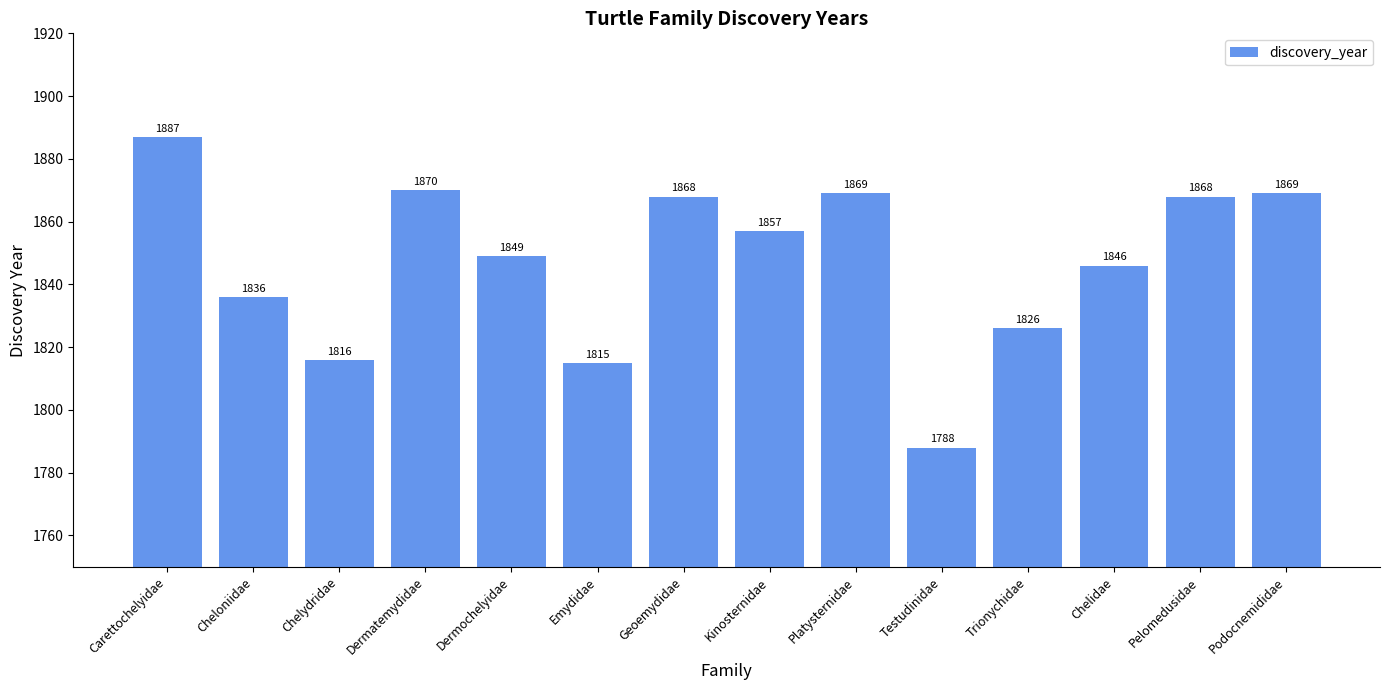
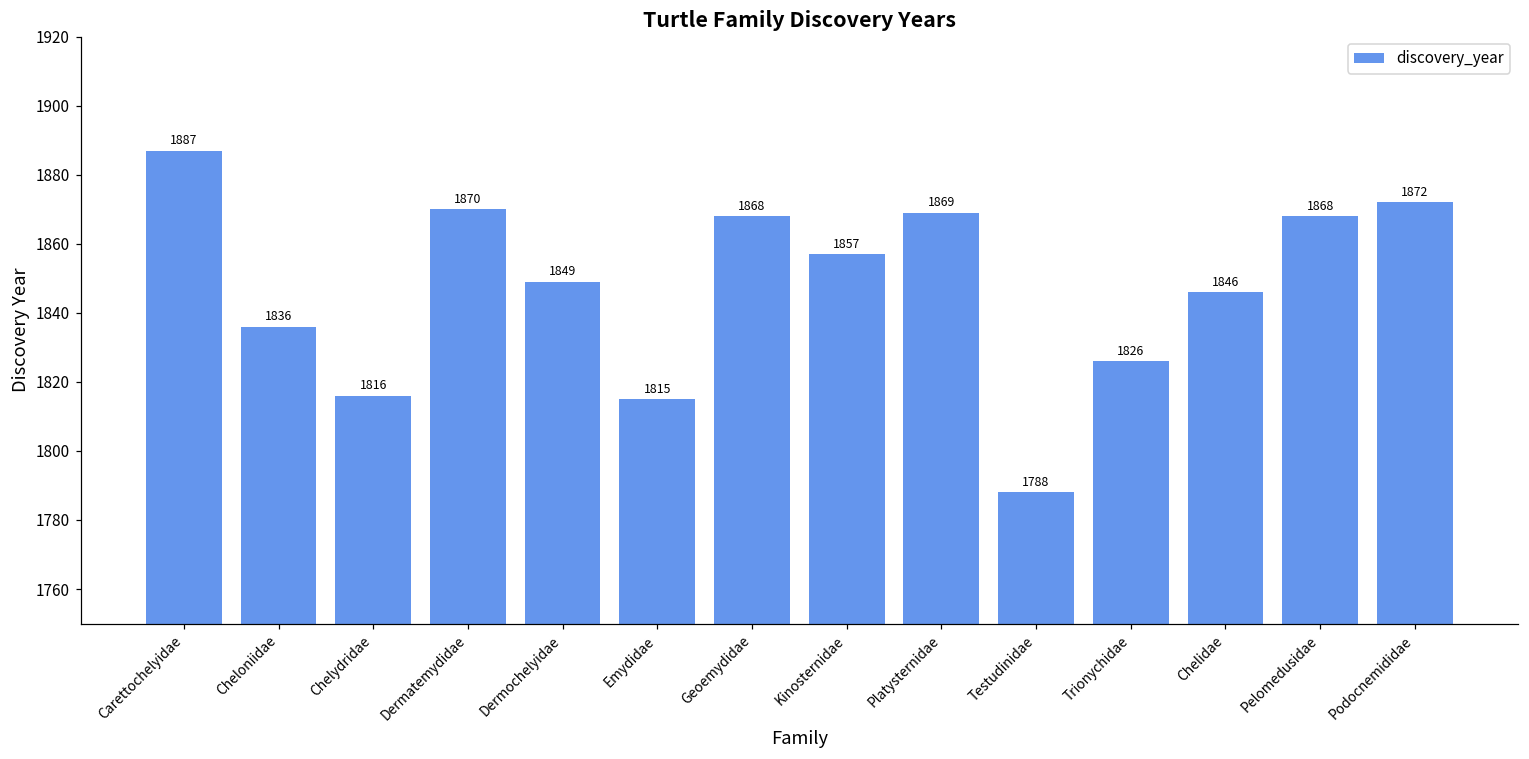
  {
    "Carettochelyidae": 1887,
    "Cheloniidae": 1836,
    "Chelydridae": 1816,
    "Dermatemydidae": 1870,
    "Dermochelyidae": 1849,
    "Emydidae": 1815,
    "Geoemydidae": 1868,
    "Kinosternidae": 1857,
    "Platysternidae": 1869,
    "Testudinidae": 1788,
    "Trionychidae": 1826,
    "Chelidae": 1846,
    "Pelomedusidae": 1868,
-   "Podocnemididae": 1869
+   "Podocnemididae": 1872
  }
